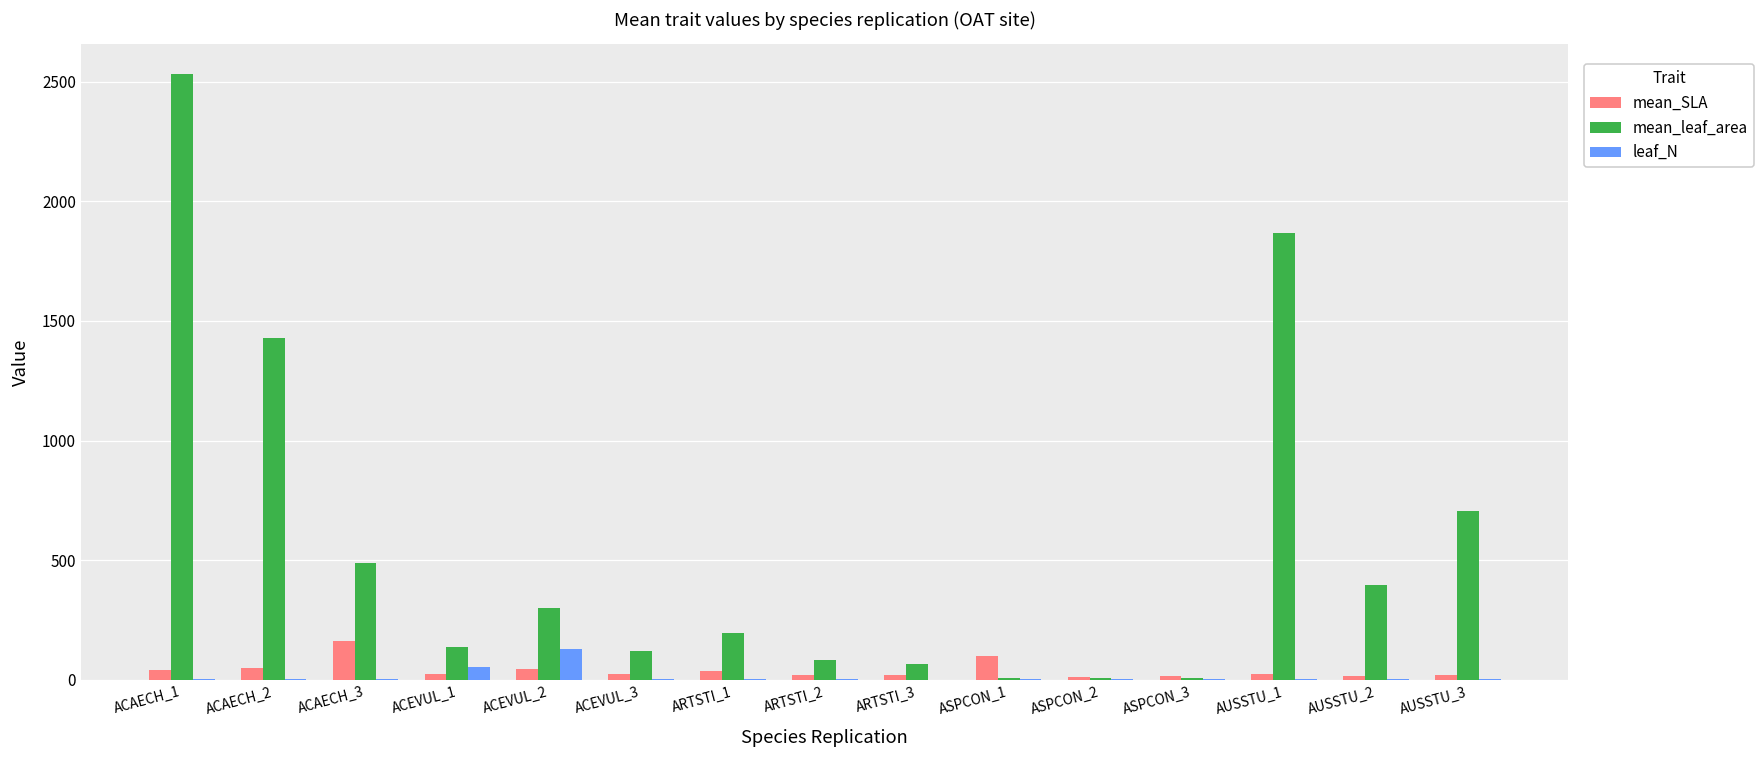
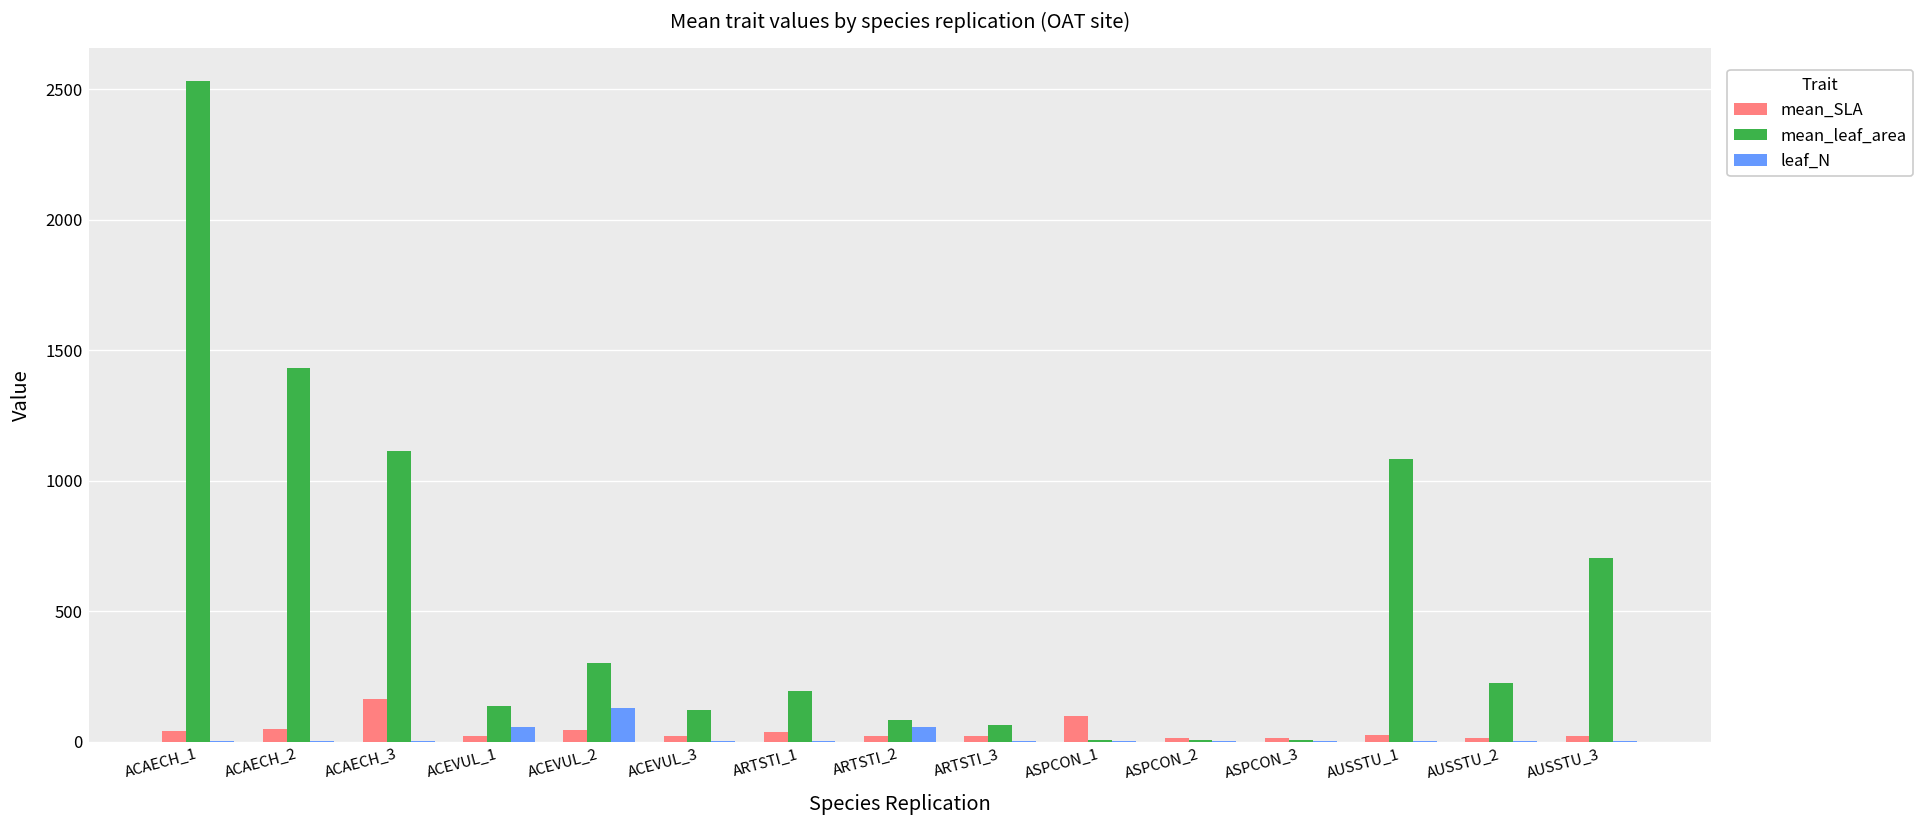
  {
    "mean_SLA": {
      "ACAECH_1": 40,
      "ACAECH_2": 50,
      "ACAECH_3": 160,
      "ACEVUL_1": 20,
      "ACEVUL_2": 40,
      "ACEVUL_3": 20,
      "ARTSTI_1": 40,
      "ARTSTI_2": 20,
      "ARTSTI_3": 20,
      "ASPCON_1": 100,
      "ASPCON_2": 10,
      "ASPCON_3": 20,
      "AUSSTU_1": 20,
      "AUSSTU_2": 20,
      "AUSSTU_3": 20
    },
    "mean_leaf_area": {
      "ACAECH_1": 2530,
      "ACAECH_2": 1430,
-     "ACAECH_3": 490,
+     "ACAECH_3": 1110,
      "ACEVUL_1": 140,
      "ACEVUL_2": 300,
      "ACEVUL_3": 120,
      "ARTSTI_1": 200,
      "ARTSTI_2": 90,
      "ARTSTI_3": 70,
-     "AUSSTU_1": 1870,
-     "AUSSTU_2": 400,
+     "AUSSTU_1": 1080,
+     "AUSSTU_2": 220,
      "AUSSTU_3": 700
    },
    "leaf_N": {
      "ACEVUL_1": 50,
      "ACEVUL_2": 130,
-     "ARTSTI_2": 0
+     "ARTSTI_2": 60
    }
  }
